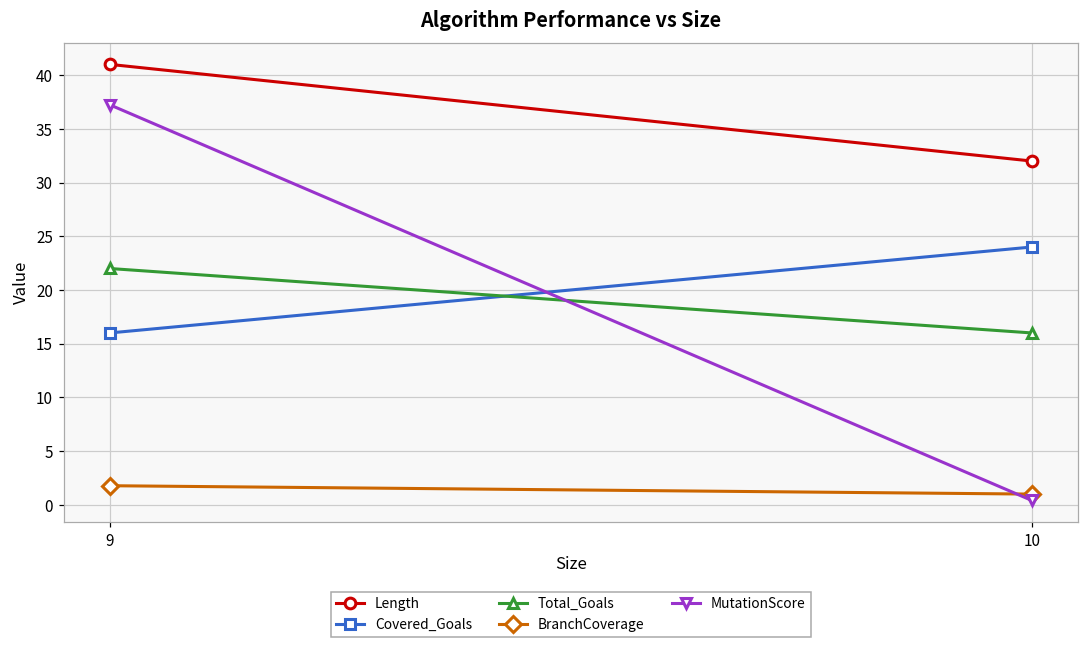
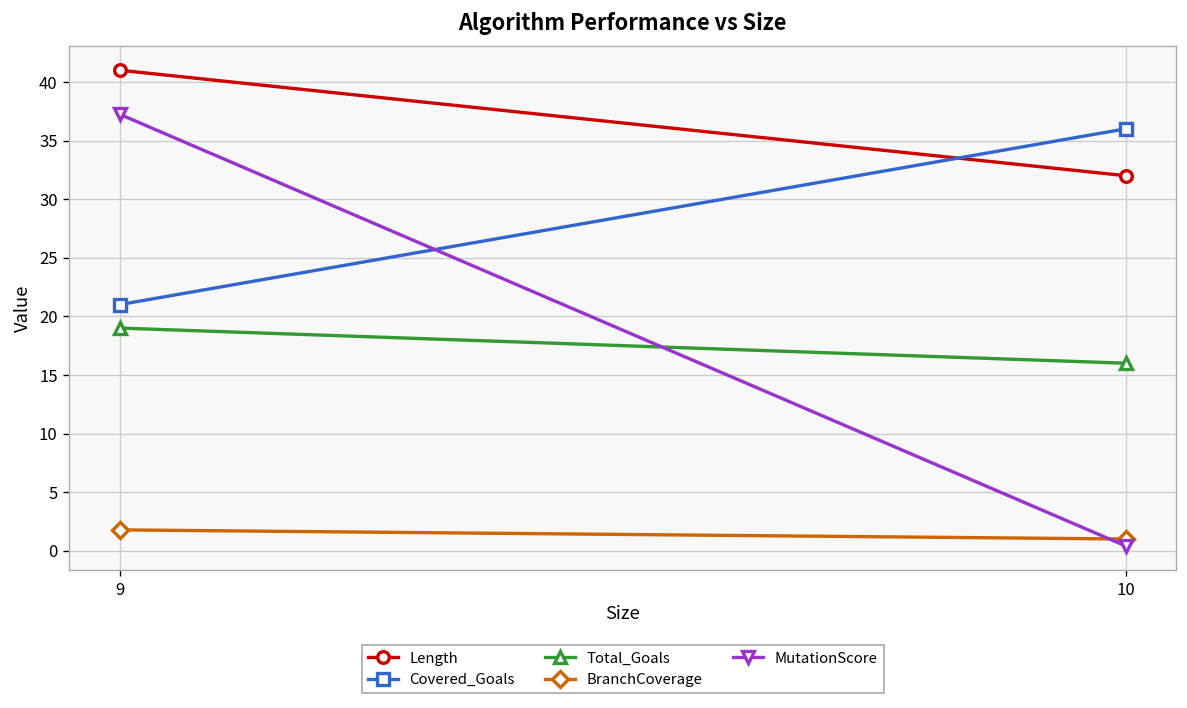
  {
    "Length": {
      "9": 41,
      "10": 32
    },
    "Covered_Goals": {
-     "9": 16,
-     "10": 24
+     "9": 21,
+     "10": 36
    },
    "Total_Goals": {
-     "9": 22,
+     "9": 19,
      "10": 16
    },
    "BranchCoverage": {
      "9": 2,
      "10": 1
    },
    "MutationScore": {
      "9": 37,
      "10": 0
    }
  }
